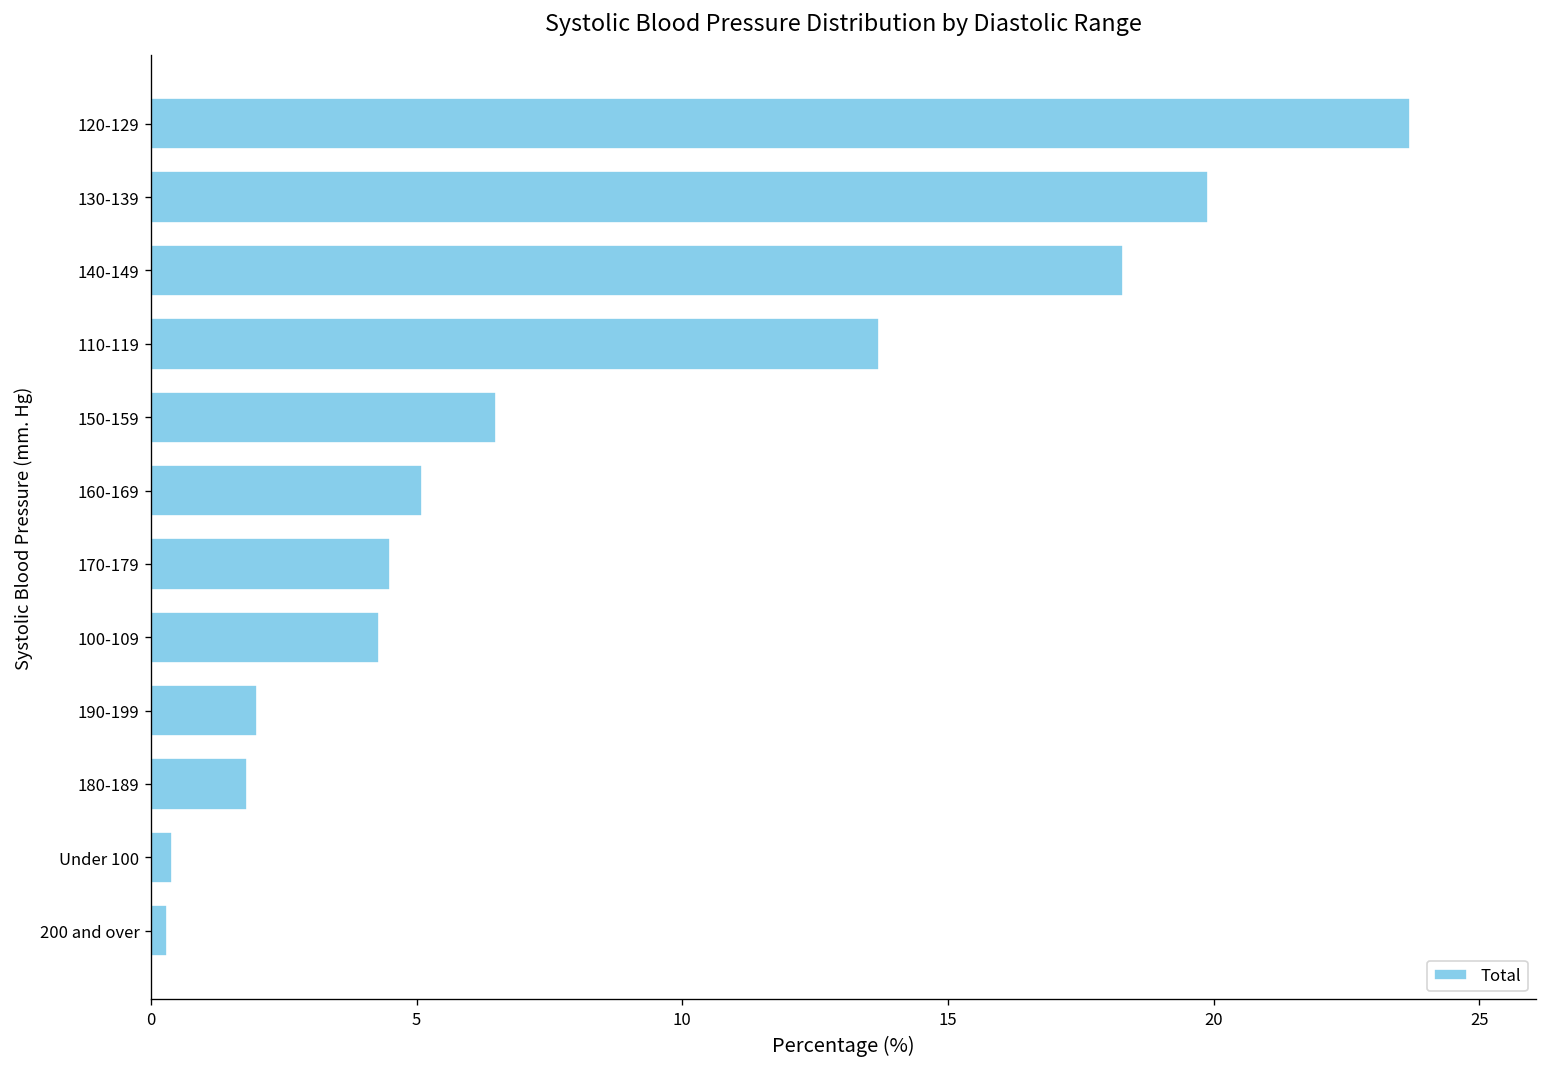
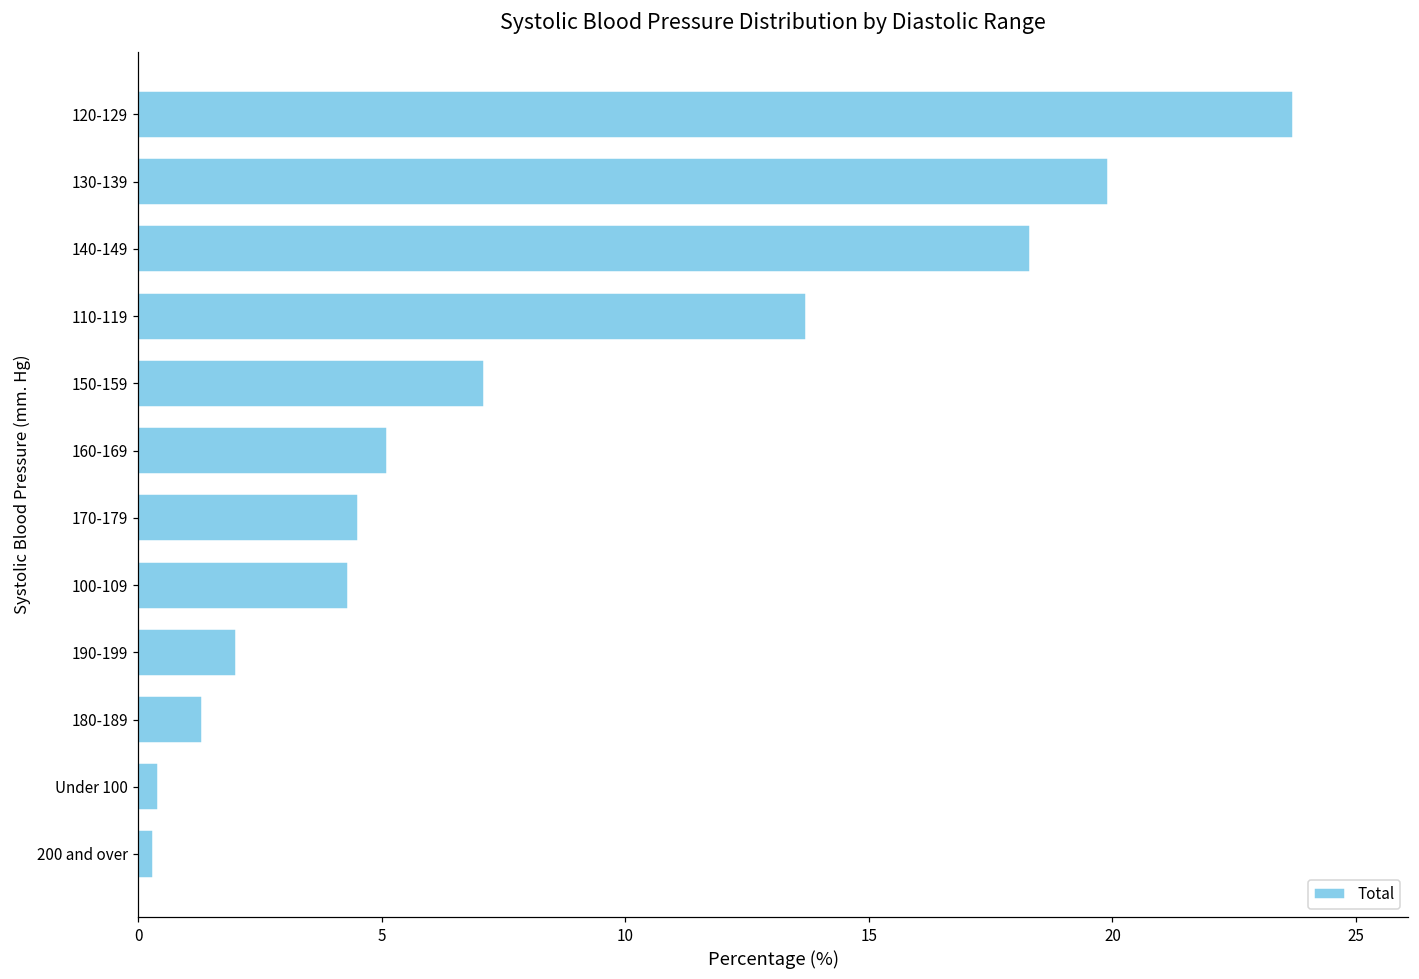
  {
    "120-129": 23.7,
    "130-139": 19.9,
    "140-149": 18.3,
    "110-119": 13.7,
-   "150-159": 6.5,
+   "150-159": 7.1,
    "160-169": 5.1,
    "170-179": 4.5,
    "100-109": 4.3,
    "190-199": 2.0,
-   "180-189": 1.8,
+   "180-189": 1.3,
    "Under 100": 0.4,
    "200 and over": 0.3
  }
